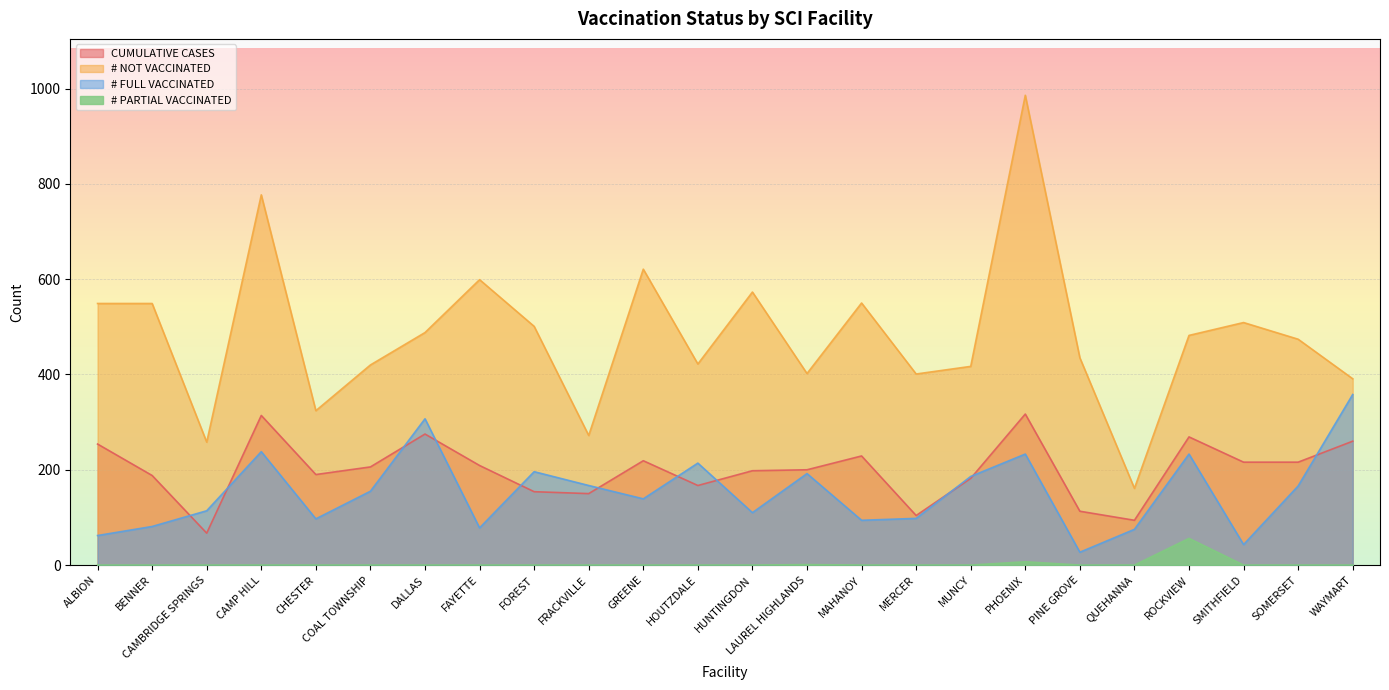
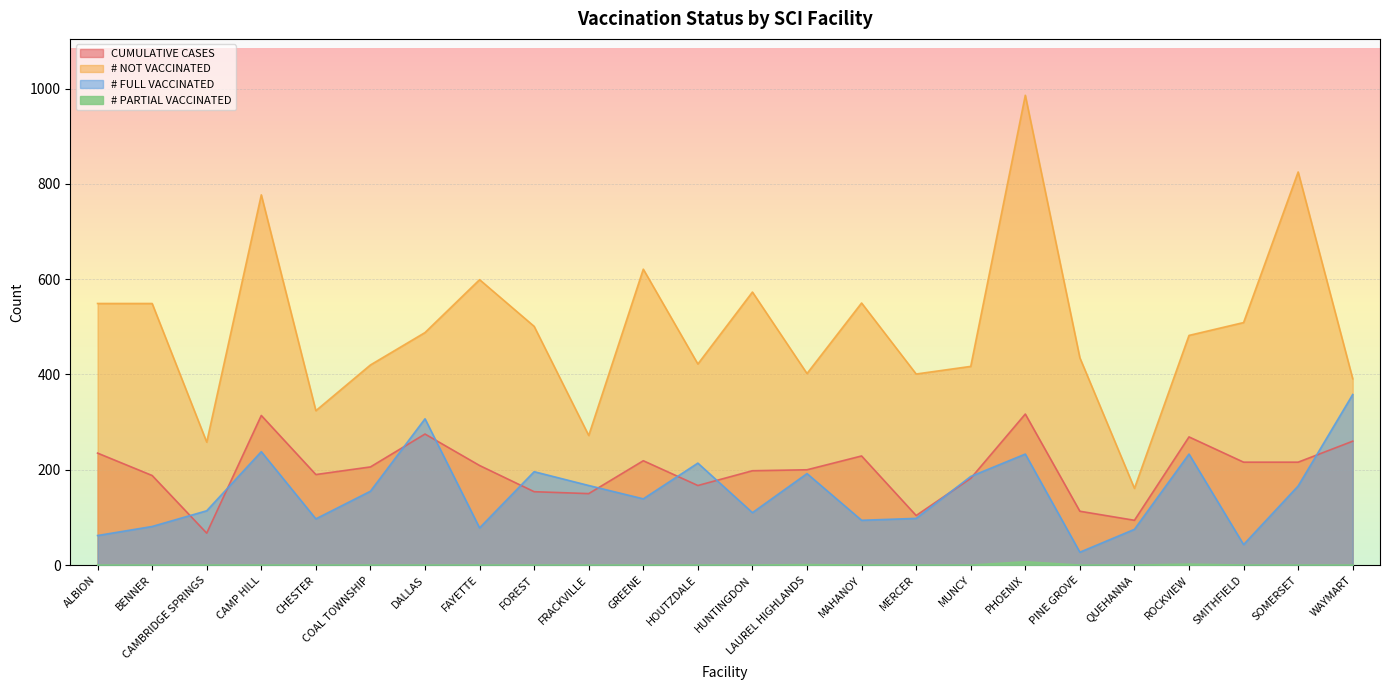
  {
    "CUMULATIVE CASES": {
-     "ALBION": 250,
+     "ALBION": 240,
      "BENNER": 190,
      "CAMBRIDGE SPRINGS": 70,
      "CAMP HILL": 310,
      "CHESTER": 190,
      "COAL TOWNSHIP": 210,
      "DALLAS": 280,
      "FAYETTE": 210,
      "FOREST": 150,
      "FRACKVILLE": 150,
      "GREENE": 220,
      "HOUTZDALE": 170,
      "HUNTINGDON": 200,
      "LAUREL HIGHLANDS": 200,
      "MAHANOY": 230,
      "MERCER": 100,
      "PHOENIX": 320,
      "PINE GROVE": 110,
      "QUEHANNA": 90,
      "ROCKVIEW": 270,
      "SMITHFIELD": 220,
      "SOMERSET": 220,
      "WAYMART": 260
    },
    "# NOT VACCINATED": {
      "ALBION": 550,
      "BENNER": 550,
      "CAMBRIDGE SPRINGS": 260,
      "CAMP HILL": 780,
      "CHESTER": 320,
      "COAL TOWNSHIP": 420,
      "DALLAS": 490,
      "FAYETTE": 600,
      "FOREST": 500,
      "FRACKVILLE": 270,
      "GREENE": 620,
      "HOUTZDALE": 420,
      "HUNTINGDON": 570,
      "LAUREL HIGHLANDS": 400,
      "MAHANOY": 550,
      "MERCER": 400,
      "MUNCY": 420,
      "PHOENIX": 990,
      "PINE GROVE": 440,
      "QUEHANNA": 160,
      "ROCKVIEW": 480,
      "SMITHFIELD": 510,
-     "SOMERSET": 470,
+     "SOMERSET": 830,
      "WAYMART": 390
    },
    "# FULL VACCINATED": {
      "ALBION": 60,
      "BENNER": 80,
      "CAMBRIDGE SPRINGS": 110,
      "CAMP HILL": 240,
      "CHESTER": 100,
      "COAL TOWNSHIP": 160,
      "DALLAS": 310,
      "FAYETTE": 80,
      "FOREST": 200,
      "FRACKVILLE": 170,
      "GREENE": 140,
      "HOUTZDALE": 210,
      "HUNTINGDON": 110,
      "LAUREL HIGHLANDS": 190,
      "MAHANOY": 90,
      "MERCER": 100,
      "PHOENIX": 230,
      "PINE GROVE": 30,
      "QUEHANNA": 80,
      "ROCKVIEW": 230,
      "SMITHFIELD": 40,
      "SOMERSET": 170,
      "WAYMART": 360
    },
    "# PARTIAL VACCINATED": {
      "ALBION": 0,
      "BENNER": 0,
      "CAMBRIDGE SPRINGS": 0,
      "CAMP HILL": 0,
      "CHESTER": 0,
      "COAL TOWNSHIP": 0,
      "DALLAS": 0,
      "FAYETTE": 0,
      "FOREST": 0,
      "FRACKVILLE": 0,
      "GREENE": 0,
      "HOUTZDALE": 0,
      "HUNTINGDON": 0,
      "LAUREL HIGHLANDS": 0,
      "MAHANOY": 0,
      "MERCER": 0,
      "MUNCY": 0,
      "PHOENIX": 10,
      "PINE GROVE": 0,
      "QUEHANNA": 0,
-     "ROCKVIEW": 60,
+     "ROCKVIEW": 0,
      "SMITHFIELD": 0,
      "SOMERSET": 0,
      "WAYMART": 0
    }
  }
